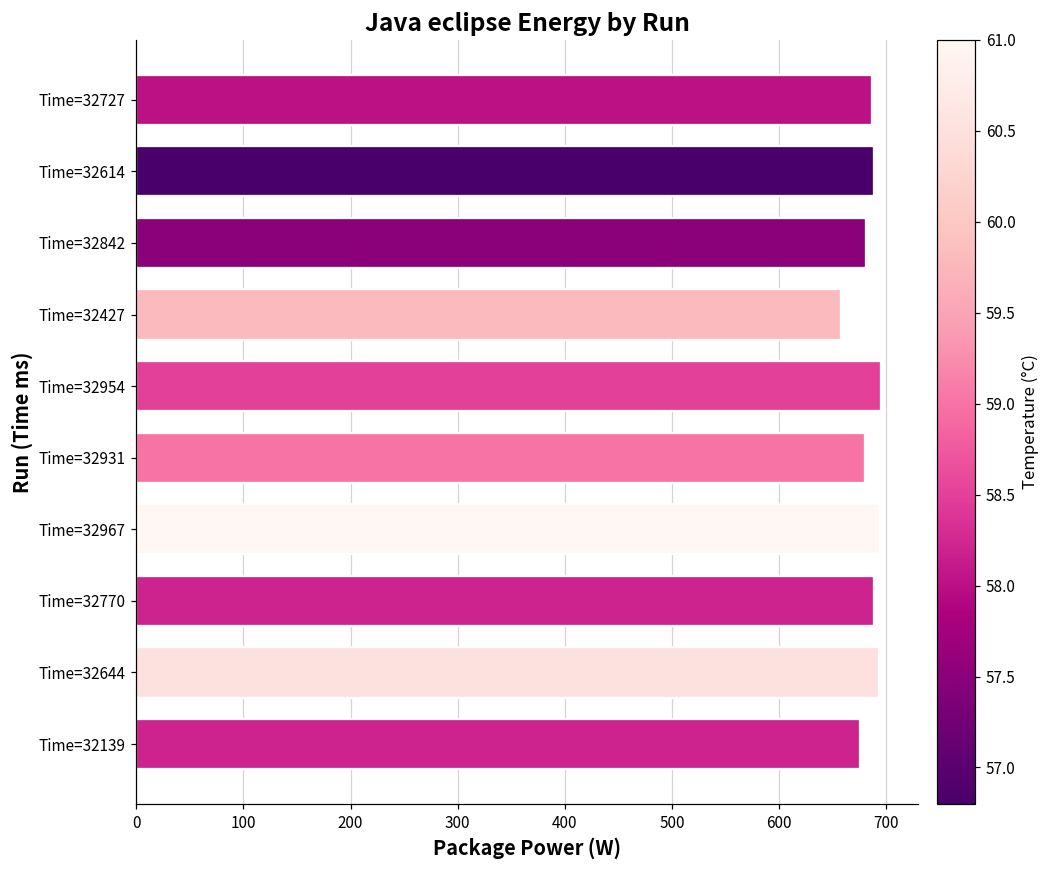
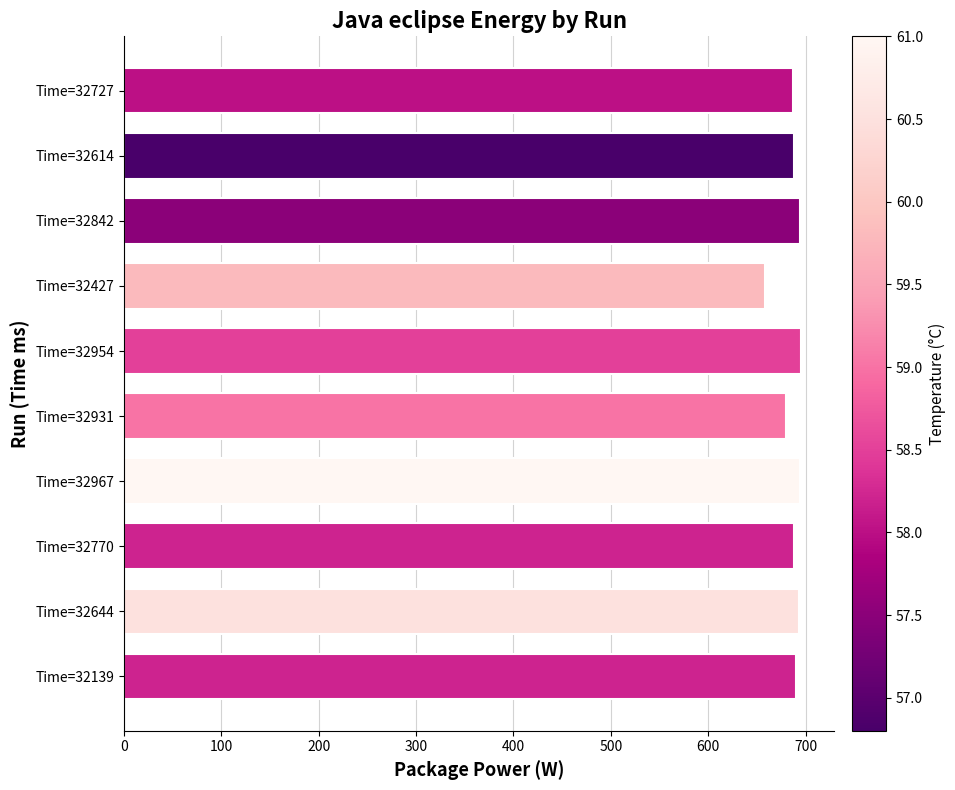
  {
    "Time=32727": 690,
    "Time=32614": 690,
-   "Time=32842": 680,
+   "Time=32842": 690,
    "Time=32427": 660,
    "Time=32954": 690,
    "Time=32931": 680,
    "Time=32967": 690,
    "Time=32770": 690,
    "Time=32644": 690,
-   "Time=32139": 680
+   "Time=32139": 690
  }
